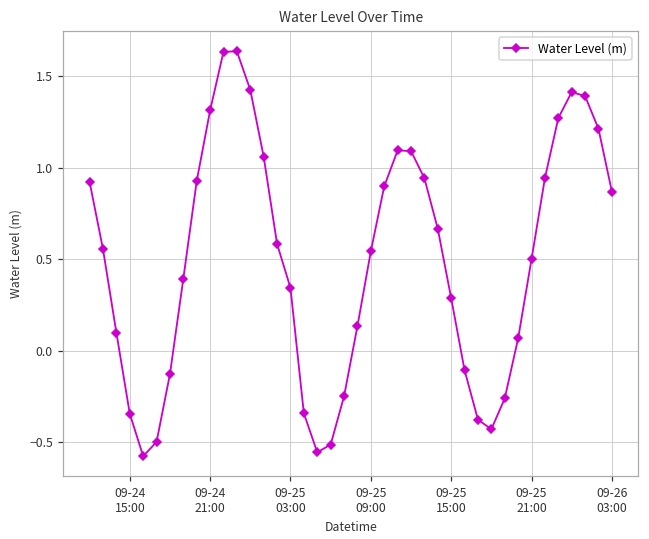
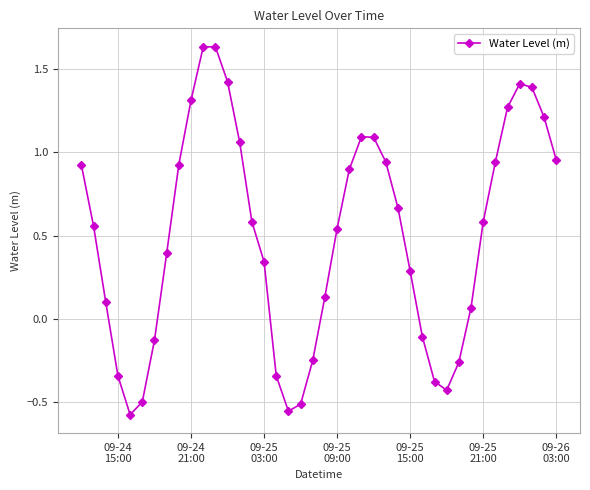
  {
    "09-24 15:00": -0.34,
    "09-24 21:00": 1.31,
    "09-25 03:00": 0.34,
    "09-25 09:00": 0.54,
    "09-25 15:00": 0.29,
-   "09-25 21:00": 0.50,
-   "09-26 03:00": 0.87
+   "09-25 21:00": 0.58,
+   "09-26 03:00": 0.96
  }
